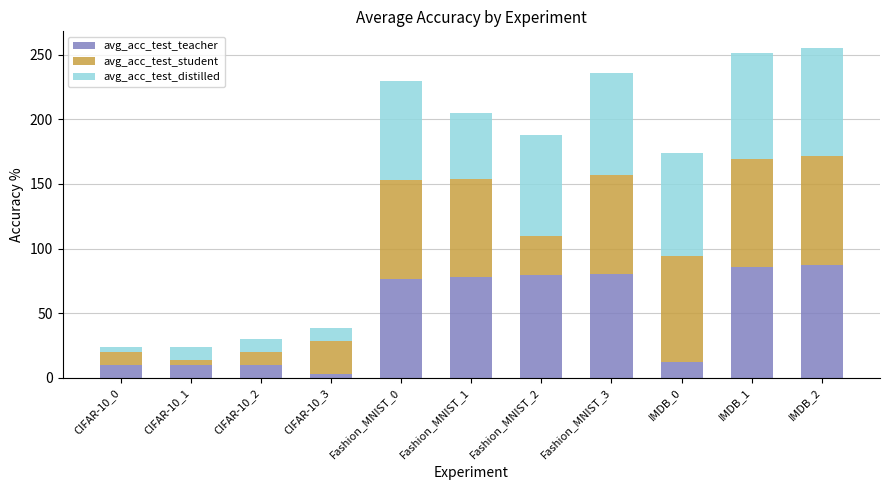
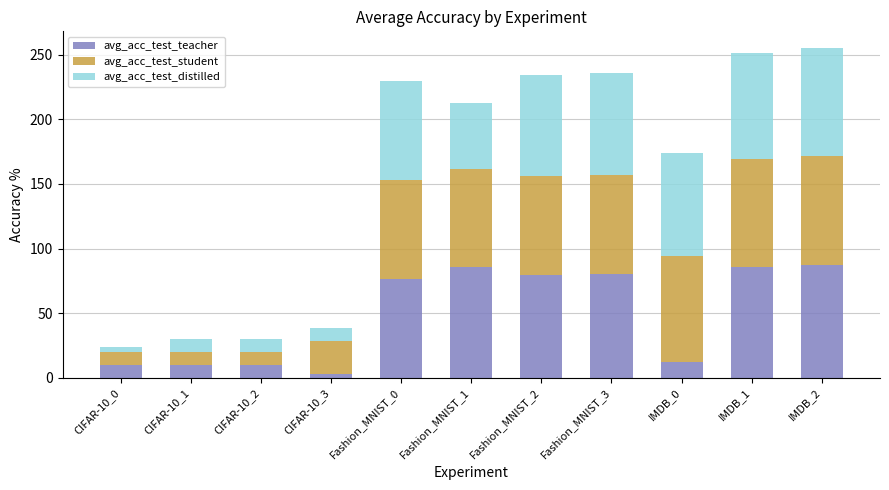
  {
    "avg_acc_test_teacher": {
      "CIFAR-10_0": 10,
      "CIFAR-10_1": 10,
      "CIFAR-10_2": 10,
      "CIFAR-10_3": 3,
      "Fashion_MNIST_0": 77,
-     "Fashion_MNIST_1": 78,
+     "Fashion_MNIST_1": 85,
      "Fashion_MNIST_2": 79,
      "Fashion_MNIST_3": 80,
      "IMDB_0": 12,
      "IMDB_1": 86,
      "IMDB_2": 88
    },
    "avg_acc_test_student": {
      "CIFAR-10_0": 10,
-     "CIFAR-10_1": 4,
+     "CIFAR-10_1": 10,
      "CIFAR-10_2": 10,
      "CIFAR-10_3": 25,
      "Fashion_MNIST_0": 76,
      "Fashion_MNIST_1": 76,
-     "Fashion_MNIST_2": 30,
+     "Fashion_MNIST_2": 77,
      "Fashion_MNIST_3": 77,
      "IMDB_0": 82,
      "IMDB_1": 83,
      "IMDB_2": 84
    },
    "avg_acc_test_distilled": {
      "CIFAR-10_0": 4,
      "CIFAR-10_1": 10,
      "CIFAR-10_2": 10,
      "CIFAR-10_3": 10,
      "Fashion_MNIST_0": 77,
      "Fashion_MNIST_1": 51,
      "Fashion_MNIST_2": 78,
      "Fashion_MNIST_3": 79,
      "IMDB_0": 80,
      "IMDB_1": 82,
      "IMDB_2": 84
    }
  }
